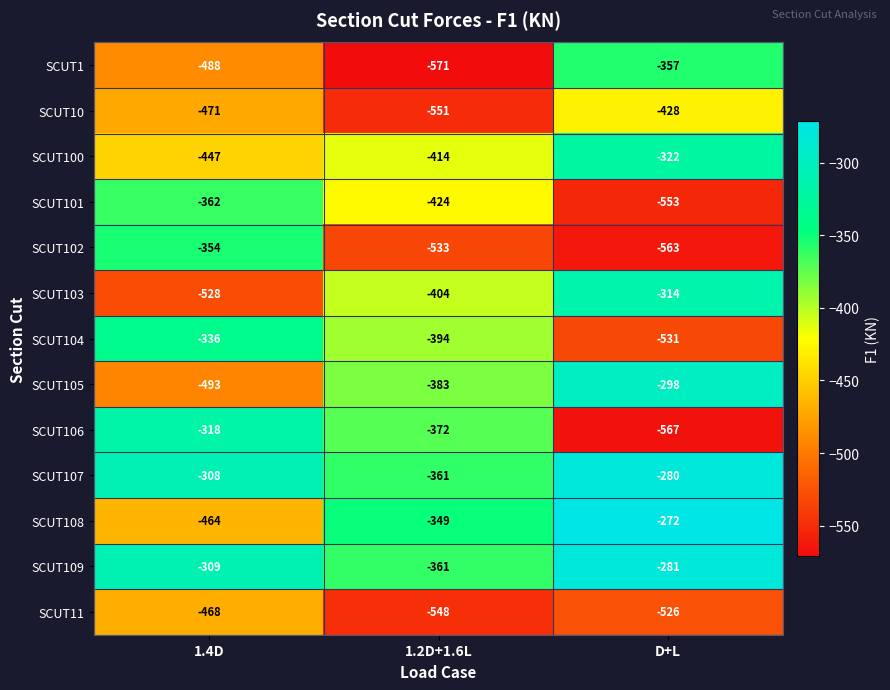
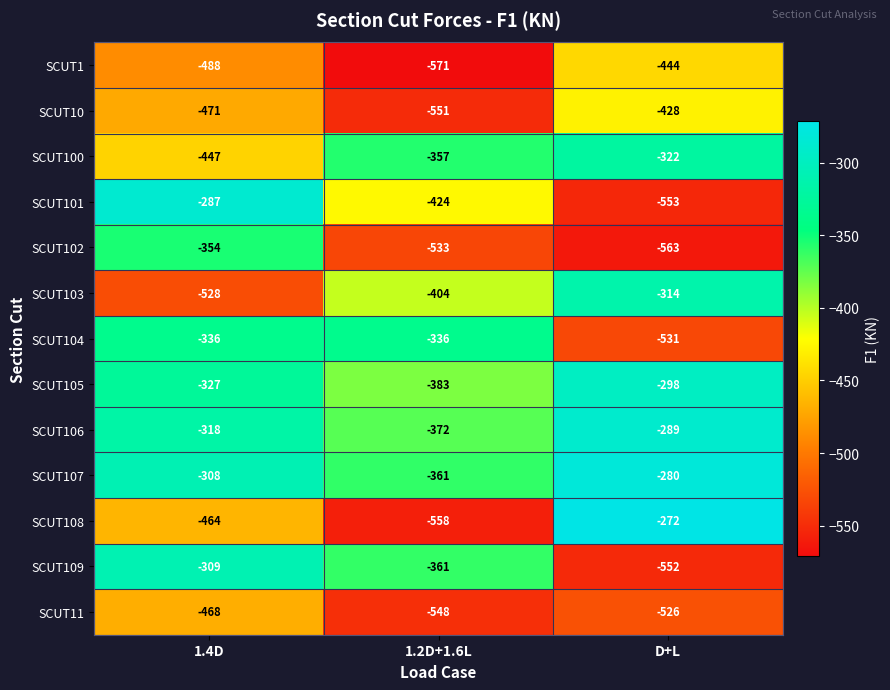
  {
    "SCUT1": {
      "1.4D": -488,
      "1.2D+1.6L": -571,
-     "D+L": -357
+     "D+L": -444
    },
    "SCUT10": {
      "1.4D": -471,
      "1.2D+1.6L": -551,
      "D+L": -428
    },
    "SCUT100": {
      "1.4D": -447,
-     "1.2D+1.6L": -414,
+     "1.2D+1.6L": -357,
      "D+L": -322
    },
    "SCUT101": {
-     "1.4D": -362,
+     "1.4D": -287,
      "1.2D+1.6L": -424,
      "D+L": -553
    },
    "SCUT102": {
      "1.4D": -354,
      "1.2D+1.6L": -533,
      "D+L": -563
    },
    "SCUT103": {
      "1.4D": -528,
      "1.2D+1.6L": -404,
      "D+L": -314
    },
    "SCUT104": {
      "1.4D": -336,
-     "1.2D+1.6L": -394,
+     "1.2D+1.6L": -336,
      "D+L": -531
    },
    "SCUT105": {
-     "1.4D": -493,
+     "1.4D": -327,
      "1.2D+1.6L": -383,
      "D+L": -298
    },
    "SCUT106": {
      "1.4D": -318,
      "1.2D+1.6L": -372,
-     "D+L": -567
+     "D+L": -289
    },
    "SCUT107": {
      "1.4D": -308,
      "1.2D+1.6L": -361,
      "D+L": -280
    },
    "SCUT108": {
      "1.4D": -464,
-     "1.2D+1.6L": -349,
+     "1.2D+1.6L": -558,
      "D+L": -272
    },
    "SCUT109": {
      "1.4D": -309,
      "1.2D+1.6L": -361,
-     "D+L": -281
+     "D+L": -552
    },
    "SCUT11": {
      "1.4D": -468,
      "1.2D+1.6L": -548,
      "D+L": -526
    }
  }
